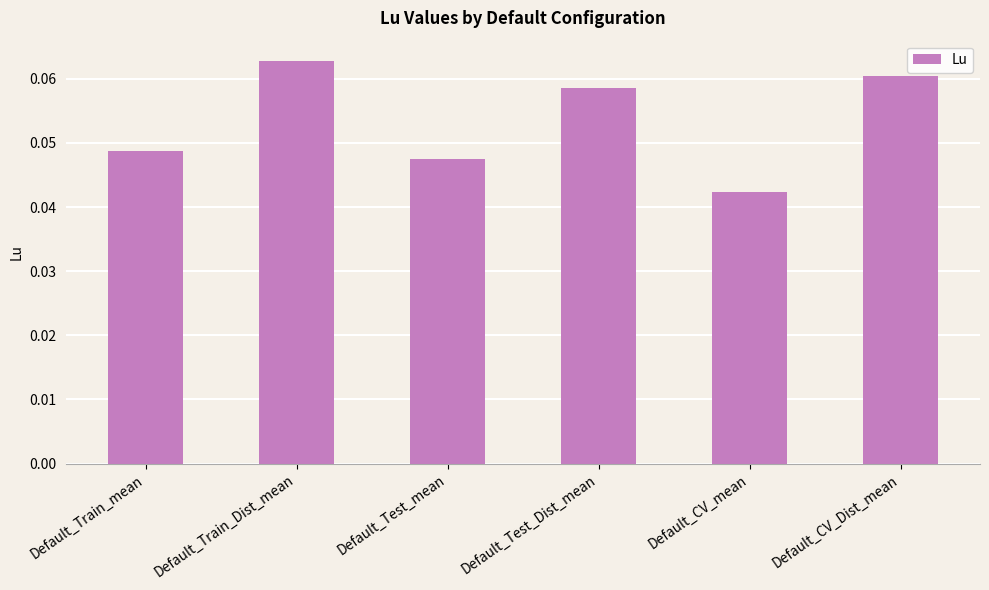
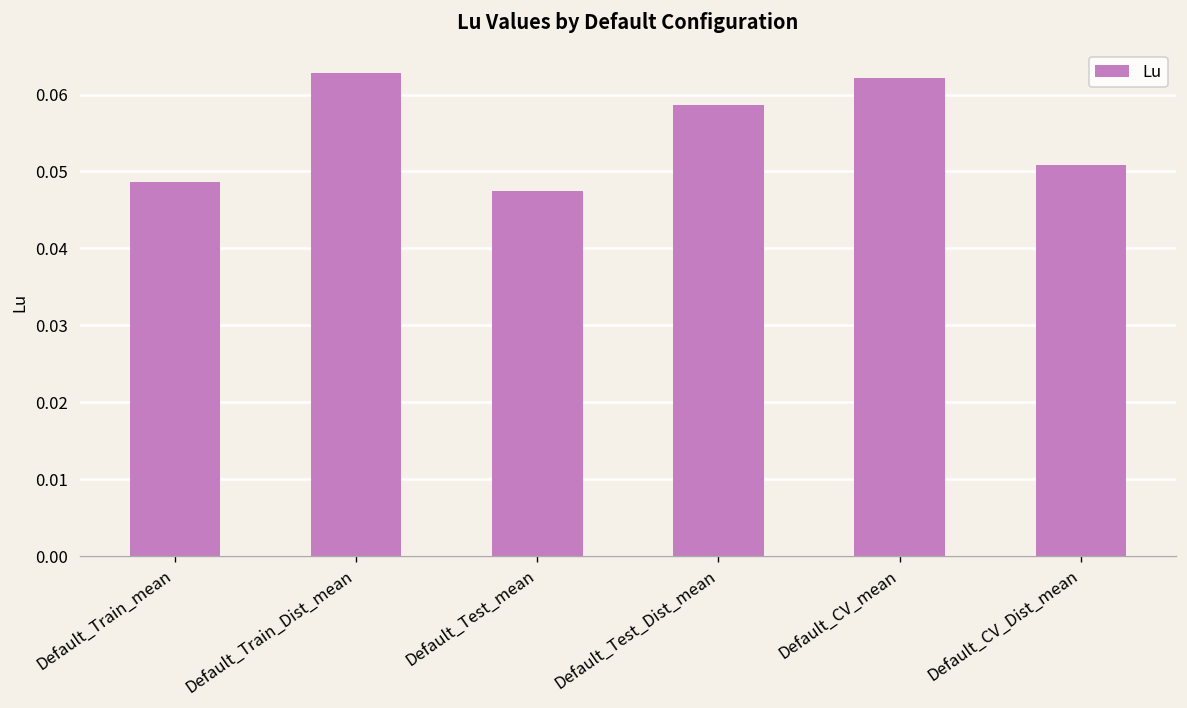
  {
    "Default_Train_mean": 0.049,
    "Default_Train_Dist_mean": 0.063,
    "Default_Test_mean": 0.047,
    "Default_Test_Dist_mean": 0.059,
-   "Default_CV_mean": 0.042,
-   "Default_CV_Dist_mean": 0.060
+   "Default_CV_mean": 0.062,
+   "Default_CV_Dist_mean": 0.051
  }
